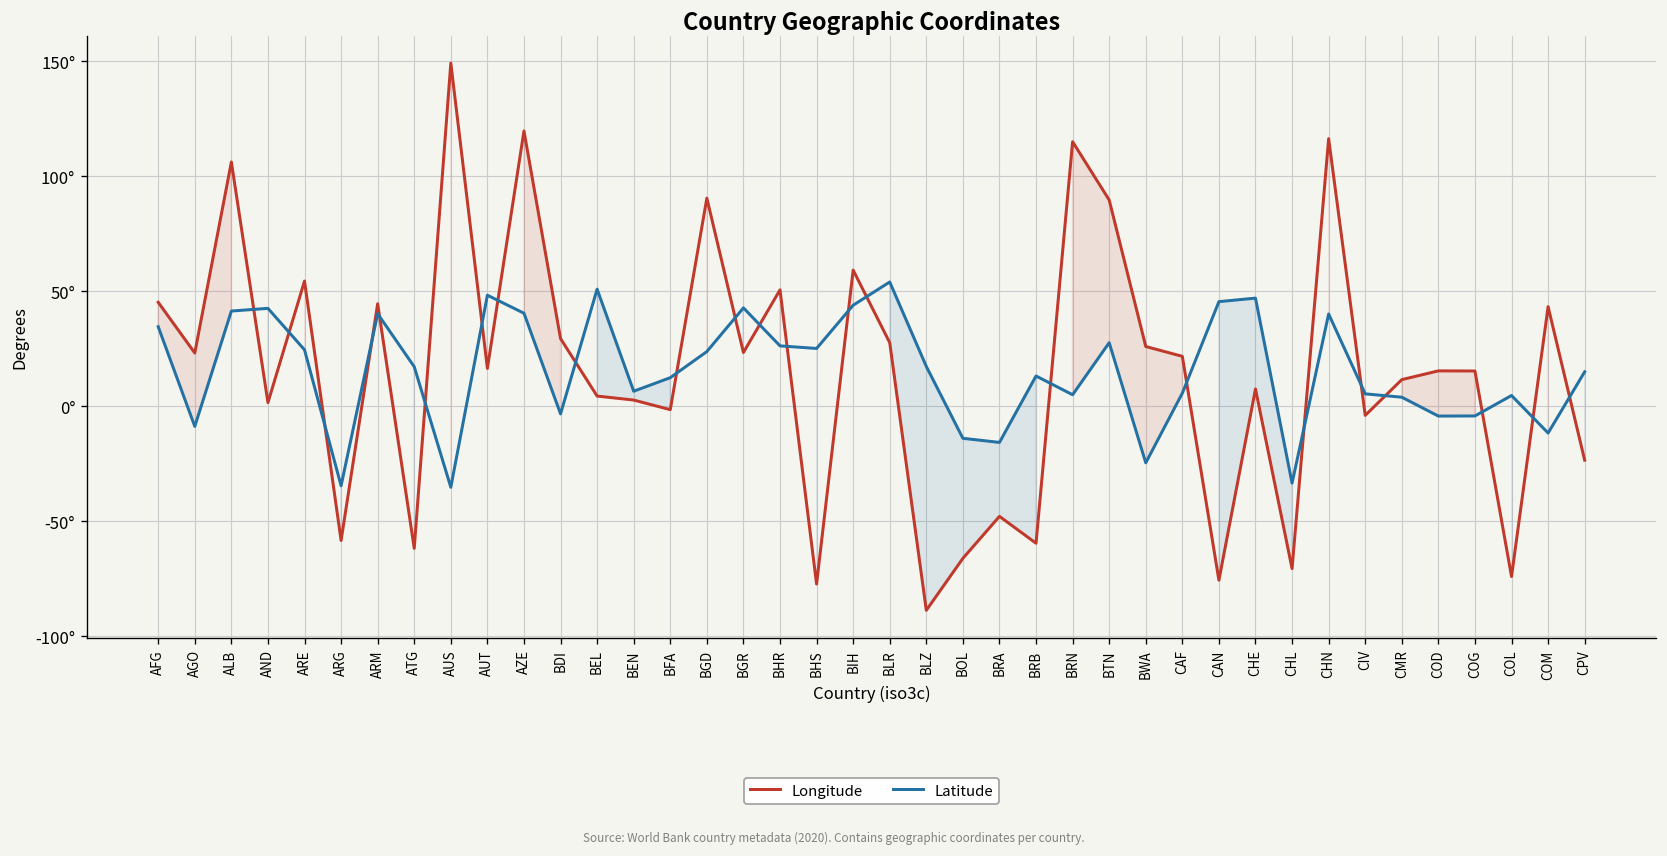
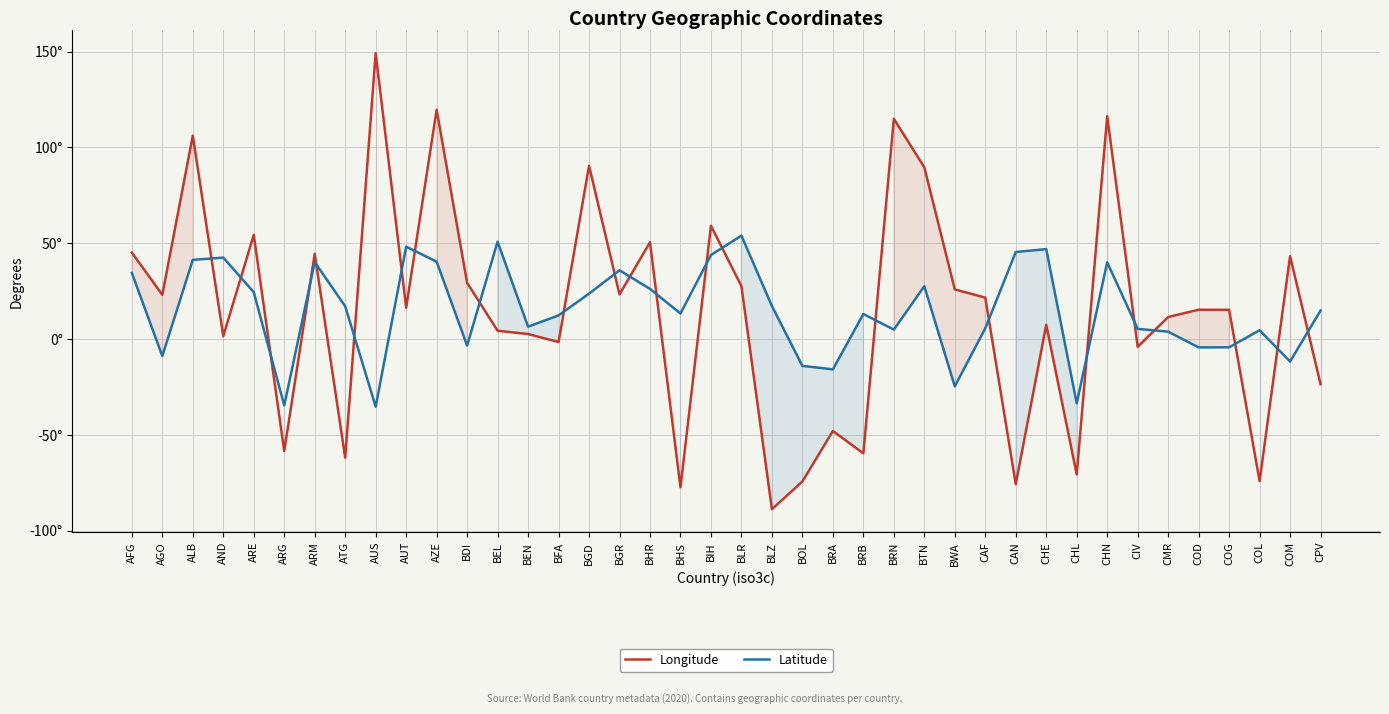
  {
    "Longitude": {
      "AFG": "45°",
      "AGO": "23°",
      "ALB": "106°",
      "AND": "2°",
      "ARE": "54°",
      "ARG": "-58°",
      "ARM": "45°",
      "ATG": "-62°",
      "AUS": "149°",
      "AUT": "16°",
      "AZE": "120°",
      "BDI": "29°",
      "BEL": "4°",
      "BEN": "3°",
      "BFA": "-2°",
      "BGD": "90°",
      "BGR": "23°",
      "BHR": "51°",
      "BHS": "-77°",
      "BIH": "59°",
      "BLR": "28°",
      "BLZ": "-89°",
-     "BOL": "-66°",
+     "BOL": "-74°",
      "BRA": "-48°",
      "BRB": "-60°",
      "BRN": "115°",
      "BTN": "90°",
      "BWA": "26°",
      "CAF": "22°",
      "CAN": "-76°",
      "CHE": "7°",
      "CHL": "-71°",
      "CHN": "116°",
      "CIV": "-4°",
      "CMR": "12°",
      "COD": "15°",
      "COG": "15°",
      "COL": "-74°",
      "COM": "43°",
      "CPV": "-24°"
    },
    "Latitude": {
      "AFG": "35°",
      "AGO": "-9°",
      "ALB": "41°",
      "AND": "43°",
      "ARE": "24°",
      "ARG": "-35°",
      "ARM": "40°",
      "ATG": "17°",
      "AUS": "-35°",
      "AUT": "48°",
      "AZE": "40°",
      "BDI": "-3°",
      "BEL": "51°",
      "BEN": "6°",
      "BFA": "12°",
      "BGD": "24°",
-     "BGR": "43°",
+     "BGR": "36°",
      "BHR": "26°",
-     "BHS": "25°",
+     "BHS": "13°",
      "BIH": "44°",
      "BLR": "54°",
      "BLZ": "17°",
      "BOL": "-14°",
      "BRA": "-16°",
      "BRB": "13°",
      "BRN": "5°",
      "BTN": "28°",
      "BWA": "-25°",
      "CAF": "6°",
      "CAN": "45°",
      "CHE": "47°",
      "CHL": "-33°",
      "CHN": "40°",
      "CIV": "5°",
      "CMR": "4°",
      "COD": "-4°",
      "COG": "-4°",
      "COL": "5°",
      "COM": "-12°",
      "CPV": "15°"
    }
  }
